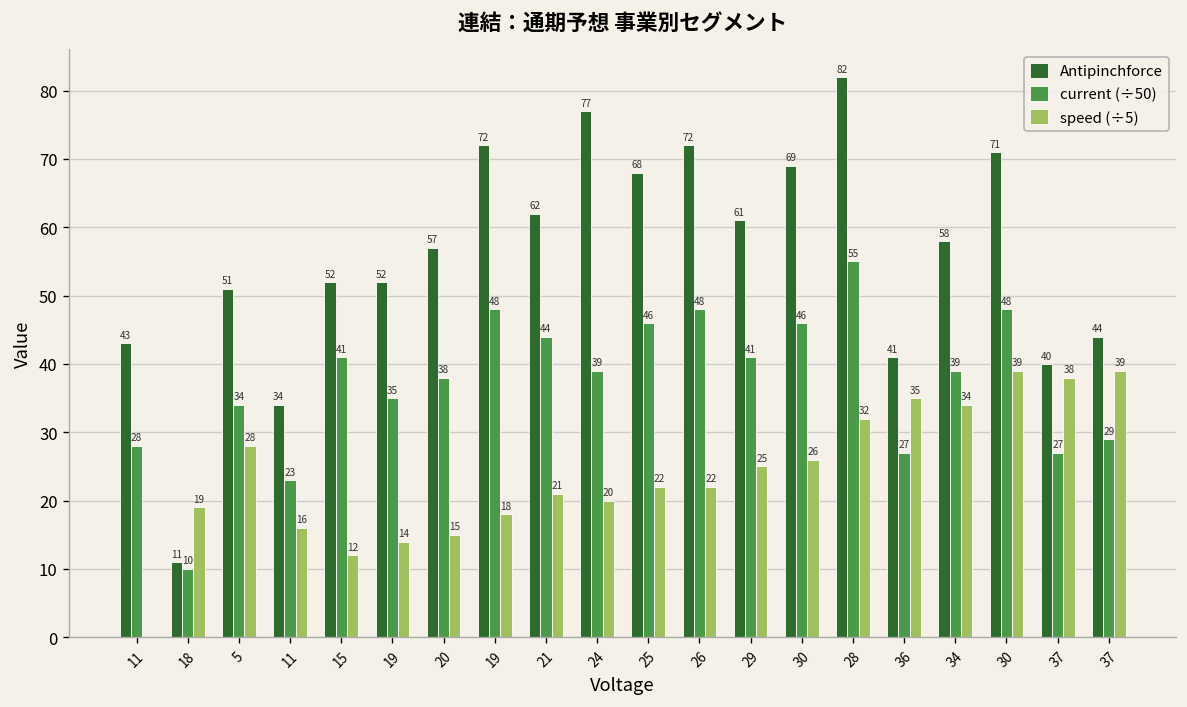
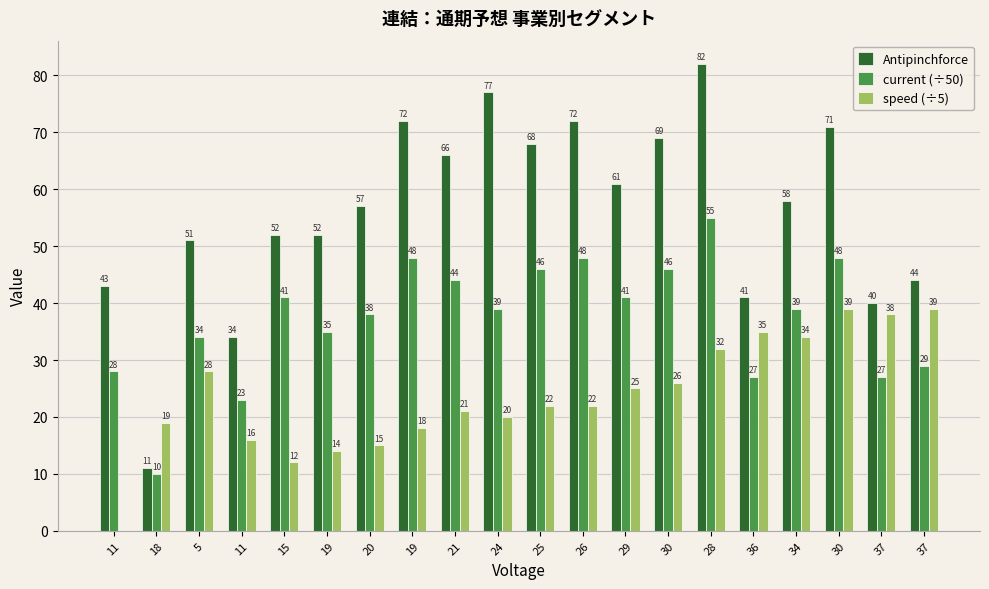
  {
    "Antipinchforce": {
      "18": 11,
      "5": 51,
      "15": 52,
      "20": 57,
-     "21": 62,
+     "21": 66,
      "24": 77,
      "25": 68,
      "26": 72,
      "29": 61,
      "28": 82,
      "36": 41,
      "34": 58
    },
    "current (÷50)": {
      "18": 10,
      "5": 34,
      "15": 41,
      "20": 38,
      "21": 44,
      "24": 39,
      "25": 46,
      "26": 48,
      "29": 41,
      "28": 55,
      "36": 27,
      "34": 39
    },
    "speed (÷5)": {
      "18": 19,
      "5": 28,
      "15": 12,
      "20": 15,
      "21": 21,
      "24": 20,
      "25": 22,
      "26": 22,
      "29": 25,
      "28": 32,
      "36": 35,
      "34": 34
    }
  }
